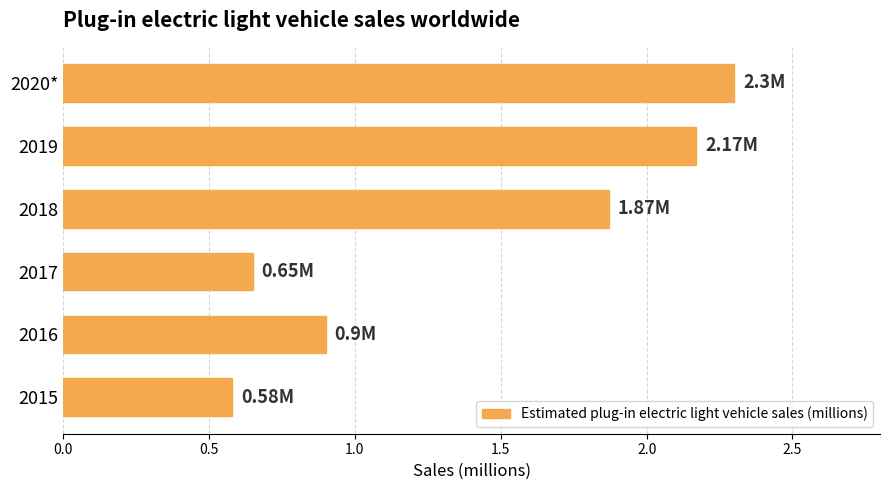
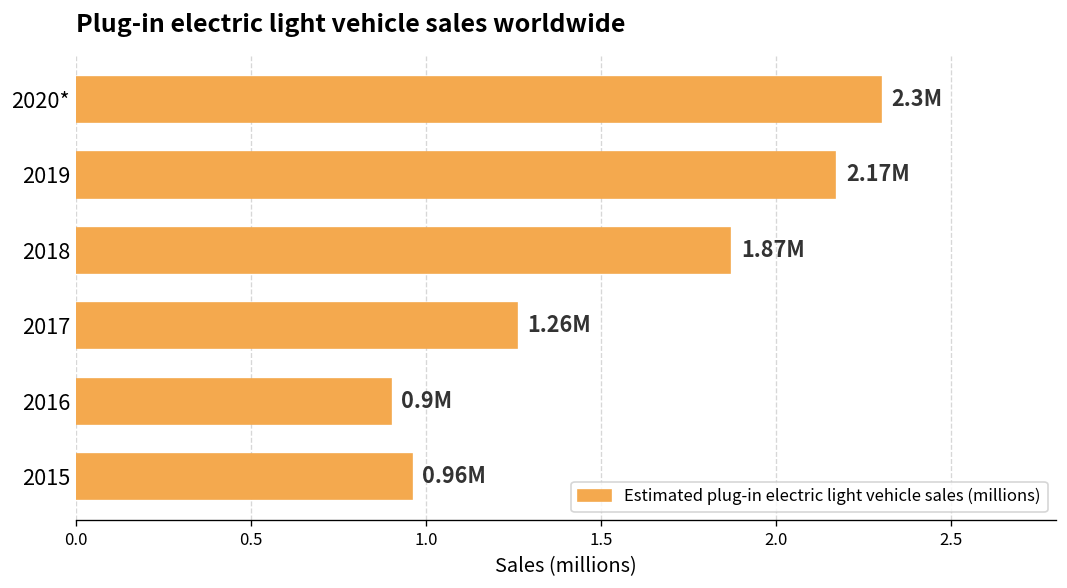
  {
    "2020*": "2.3M",
    "2019": "2.17M",
    "2018": "1.87M",
-   "2017": "0.65M",
+   "2017": "1.26M",
    "2016": "0.9M",
-   "2015": "0.58M"
+   "2015": "0.96M"
  }
